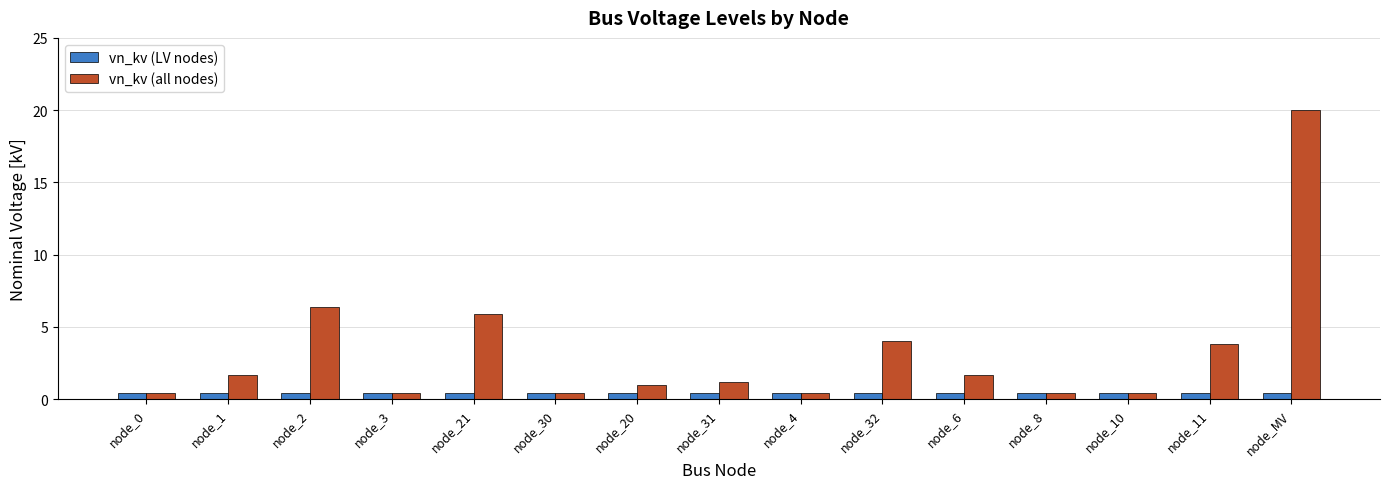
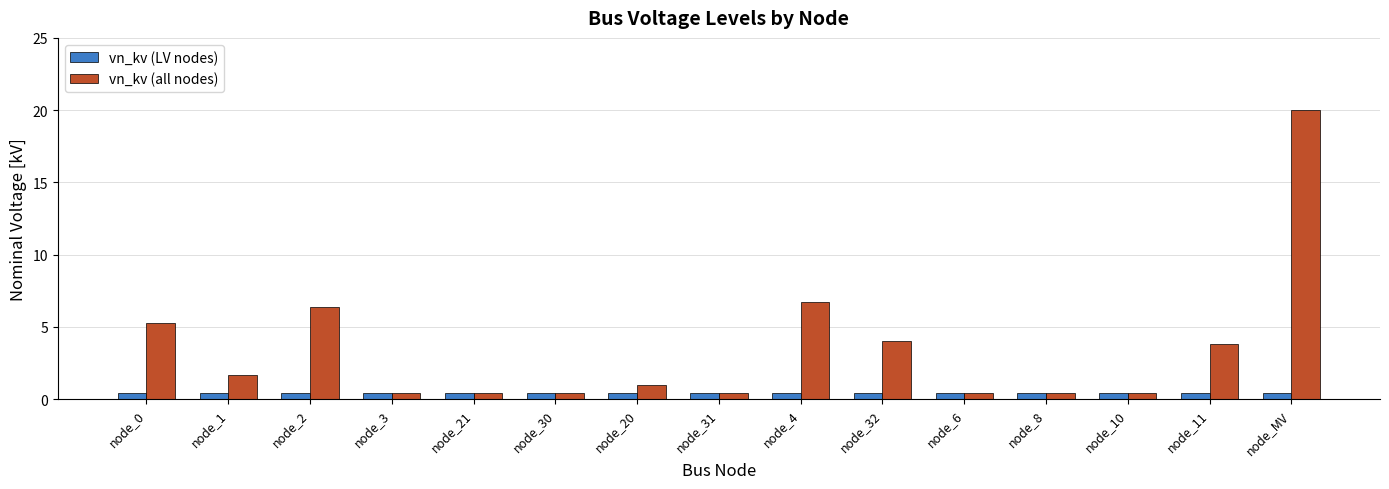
  {
    "vn_kv (LV nodes)": {
      "node_0": 0.4,
      "node_1": 0.4,
      "node_2": 0.4,
      "node_3": 0.4,
      "node_21": 0.4,
      "node_30": 0.4,
      "node_20": 0.4,
      "node_31": 0.4,
      "node_4": 0.4,
      "node_32": 0.4,
      "node_6": 0.4,
      "node_8": 0.4,
      "node_10": 0.4,
      "node_11": 0.4,
      "node_MV": 0.4
    },
    "vn_kv (all nodes)": {
-     "node_0": 0.4,
+     "node_0": 5.3,
      "node_1": 1.7,
      "node_2": 6.4,
      "node_3": 0.4,
-     "node_21": 5.9,
+     "node_21": 0.4,
      "node_30": 0.4,
      "node_20": 1.0,
-     "node_31": 1.2,
-     "node_4": 0.4,
+     "node_31": 0.4,
+     "node_4": 6.7,
      "node_32": 4.0,
-     "node_6": 1.7,
+     "node_6": 0.4,
      "node_8": 0.4,
      "node_10": 0.4,
      "node_11": 3.8,
      "node_MV": 20.0
    }
  }
